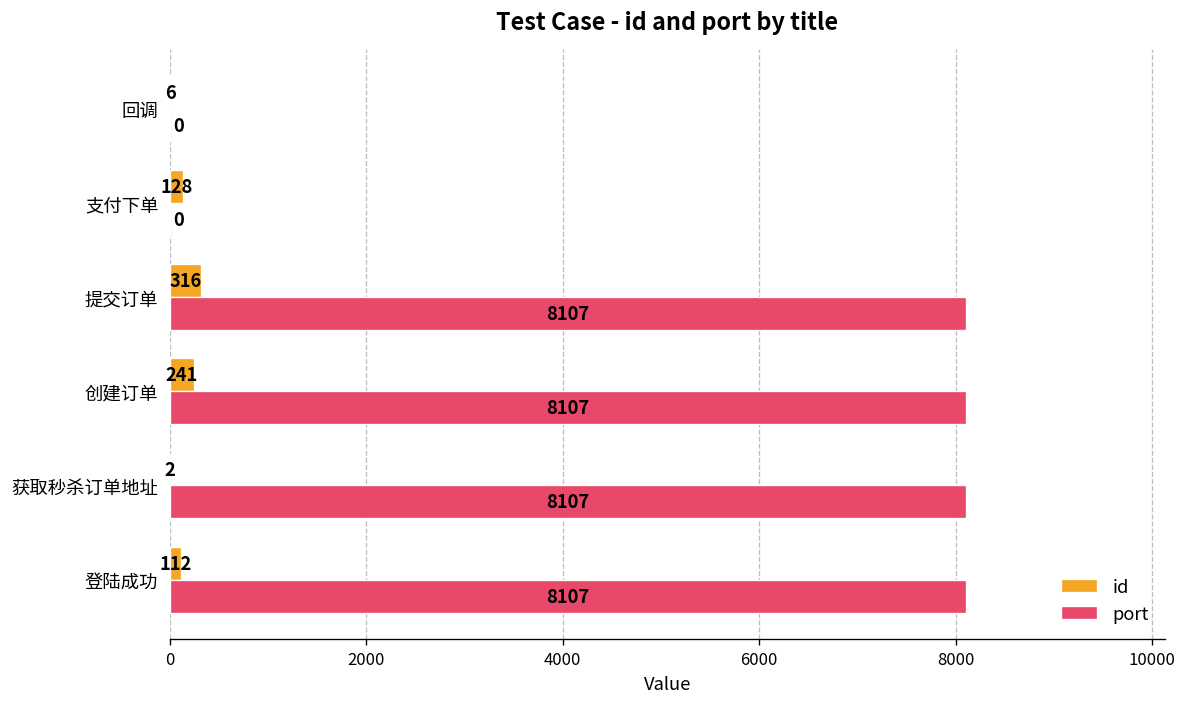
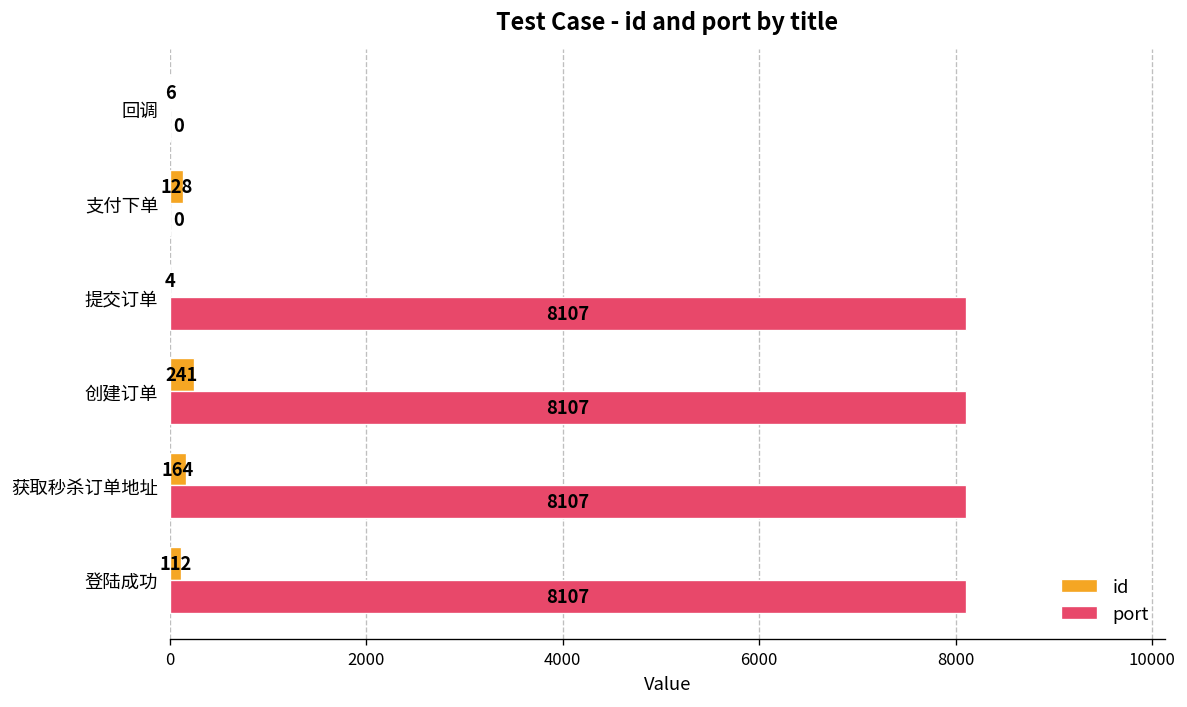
  {
    "id": {
      "回调": 6,
      "支付下单": 128,
-     "提交订单": 316,
+     "提交订单": 4,
      "创建订单": 241,
-     "获取秒杀订单地址": 2,
+     "获取秒杀订单地址": 164,
      "登陆成功": 112
    },
    "port": {
      "回调": 0,
      "支付下单": 0,
      "提交订单": 8107,
      "创建订单": 8107,
      "获取秒杀订单地址": 8107,
      "登陆成功": 8107
    }
  }
